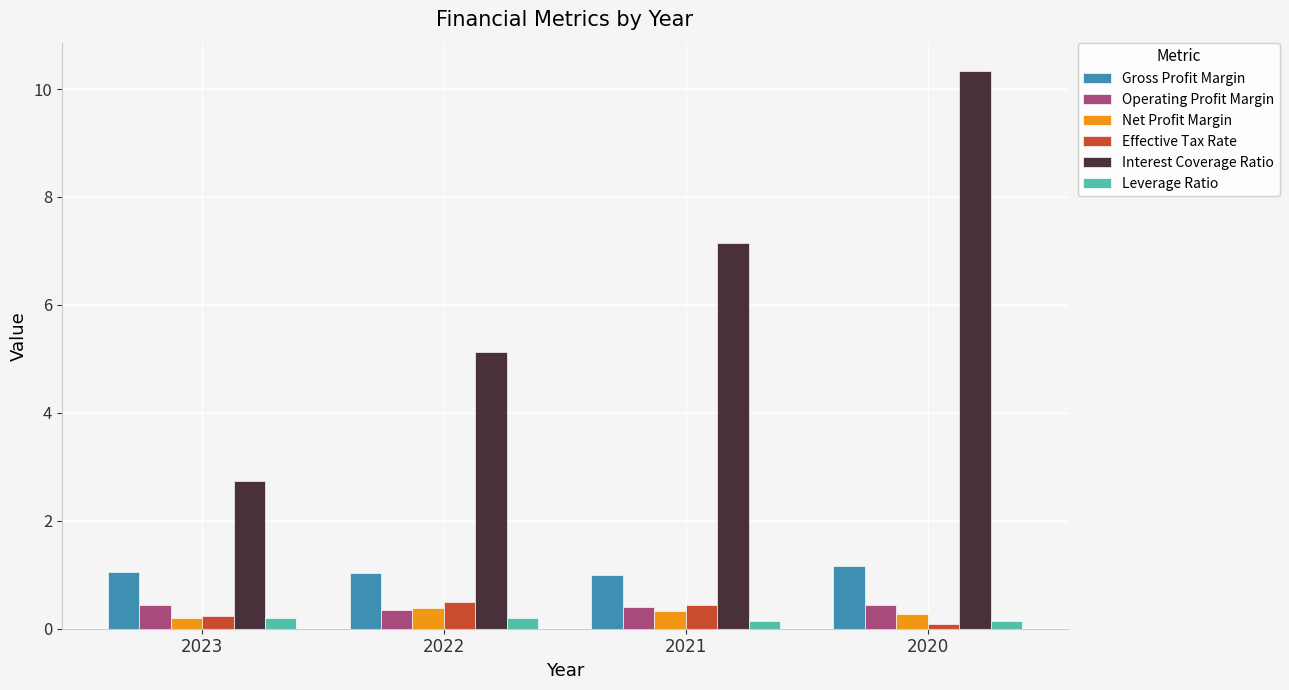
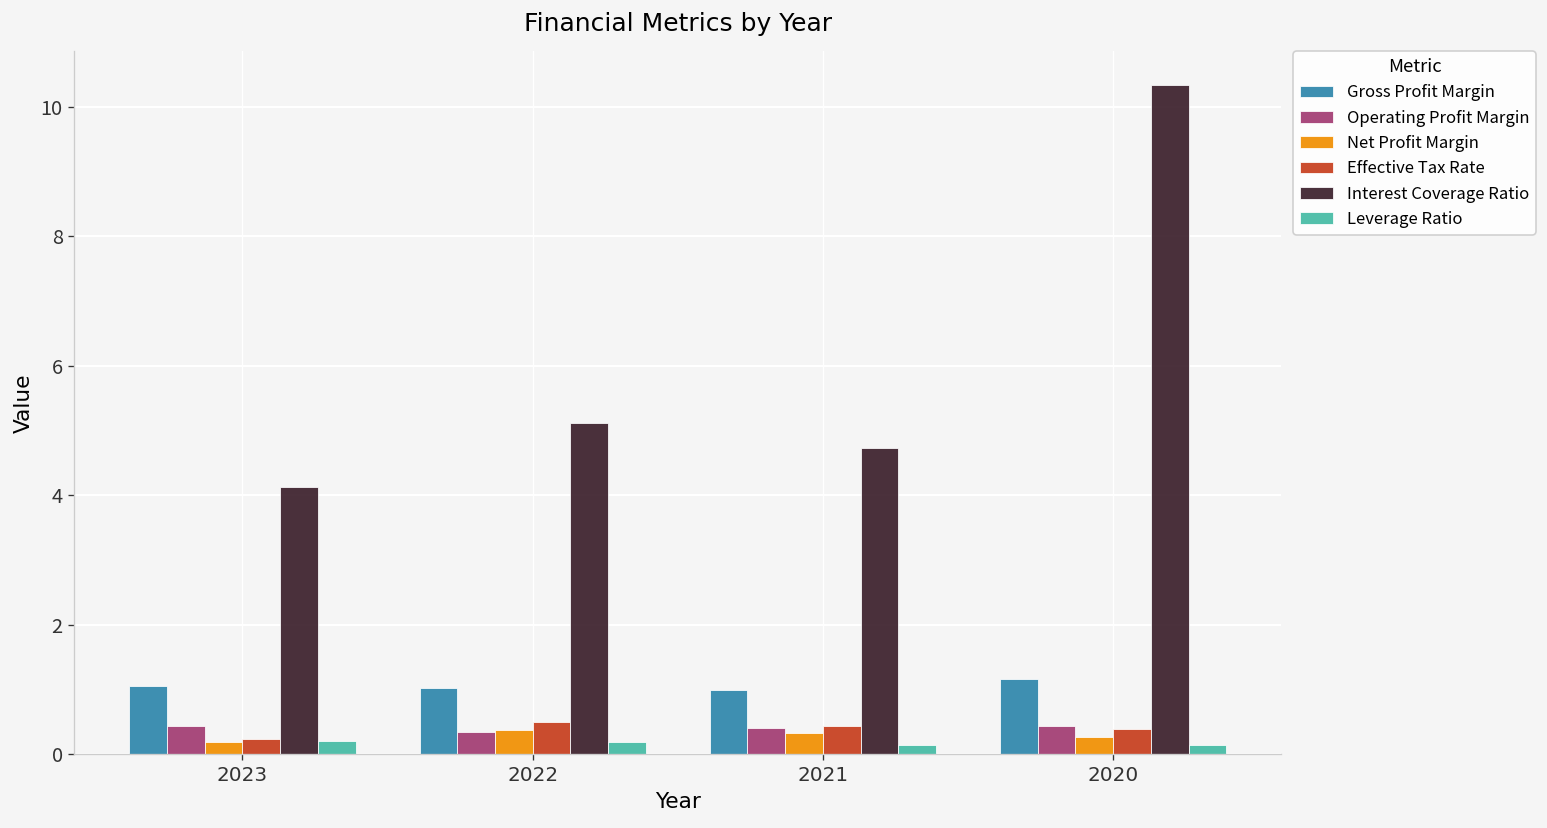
  {
    "Operating Profit Margin": {
      "2023": 0.4,
      "2022": 0.4,
      "2021": 0.4,
      "2020": 0.4
    },
    "Net Profit Margin": {
      "2023": 0.2,
      "2022": 0.4,
      "2021": 0.3,
      "2020": 0.3
    },
    "Effective Tax Rate": {
      "2023": 0.2,
      "2022": 0.5,
      "2021": 0.4,
-     "2020": 0.1
+     "2020": 0.4
    },
    "Interest Coverage Ratio": {
-     "2023": 2.7,
+     "2023": 4.1,
      "2022": 5.1,
-     "2021": 7.1,
+     "2021": 4.7,
      "2020": 10.3
    }
  }
